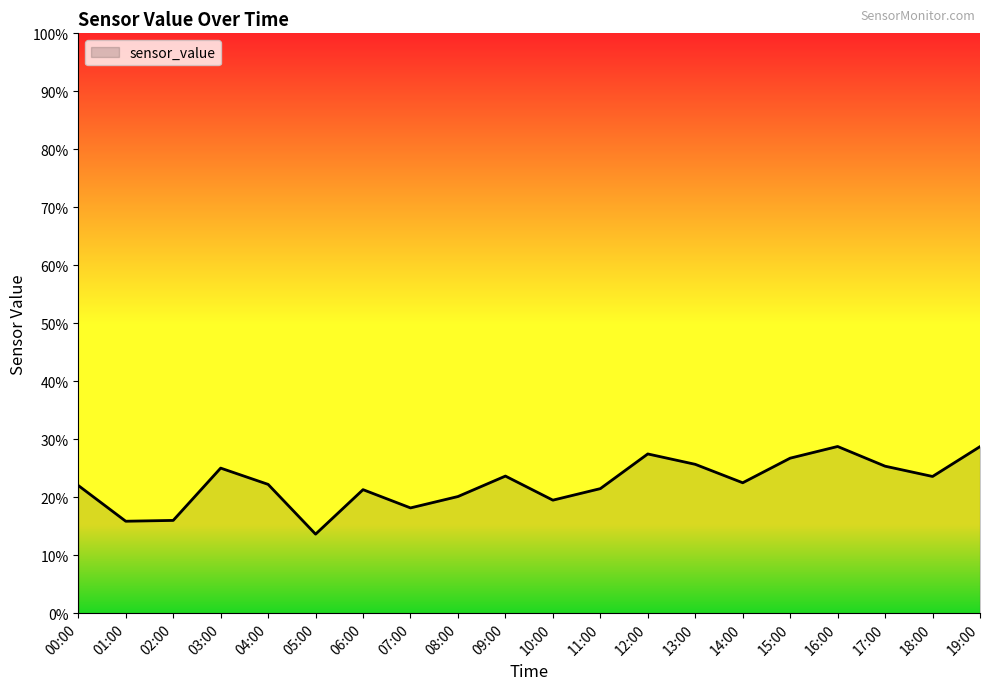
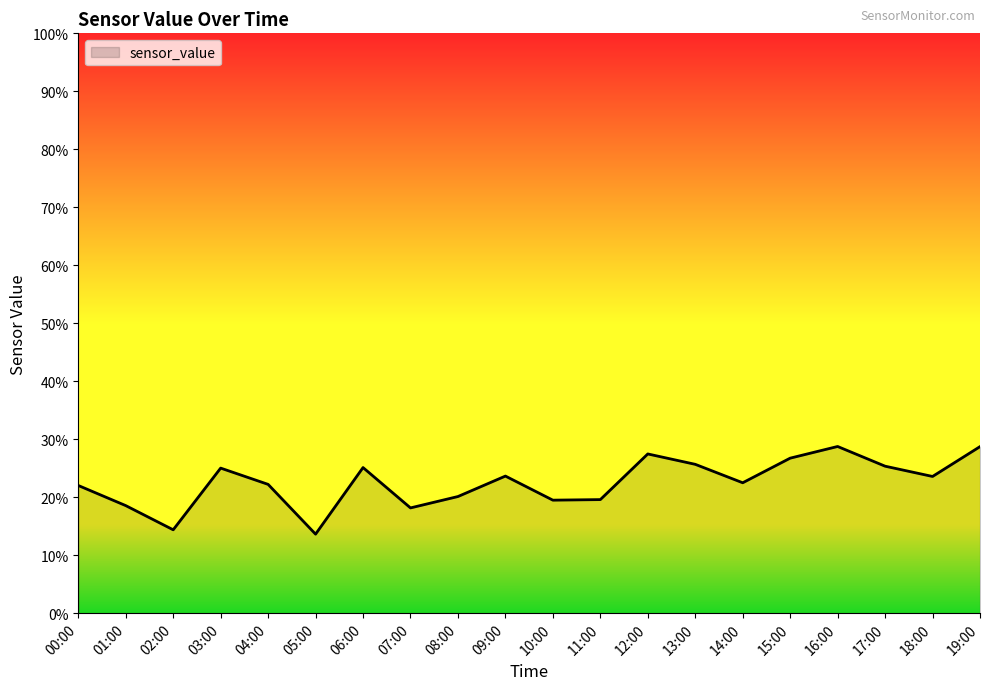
  {
    "00:00": "22%",
-   "01:00": "16%",
-   "02:00": "16%",
+   "01:00": "19%",
+   "02:00": "14%",
    "03:00": "25%",
    "04:00": "22%",
    "05:00": "14%",
-   "06:00": "21%",
+   "06:00": "25%",
    "07:00": "18%",
    "08:00": "20%",
    "09:00": "24%",
    "10:00": "19%",
-   "11:00": "21%",
+   "11:00": "20%",
    "12:00": "27%",
    "13:00": "26%",
    "14:00": "22%",
    "15:00": "27%",
    "16:00": "29%",
    "17:00": "25%",
    "18:00": "24%",
    "19:00": "29%"
  }
